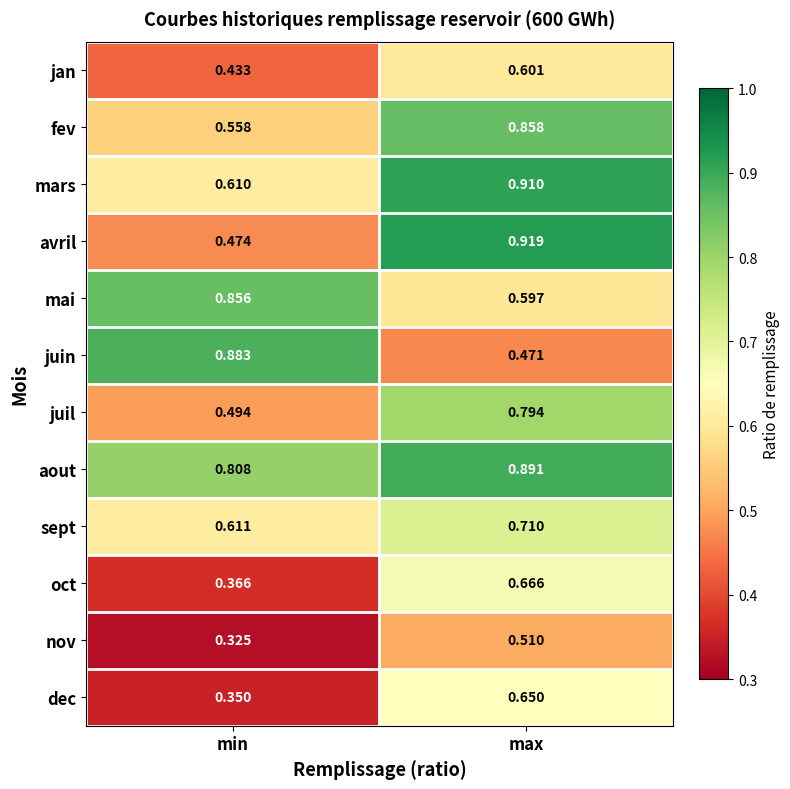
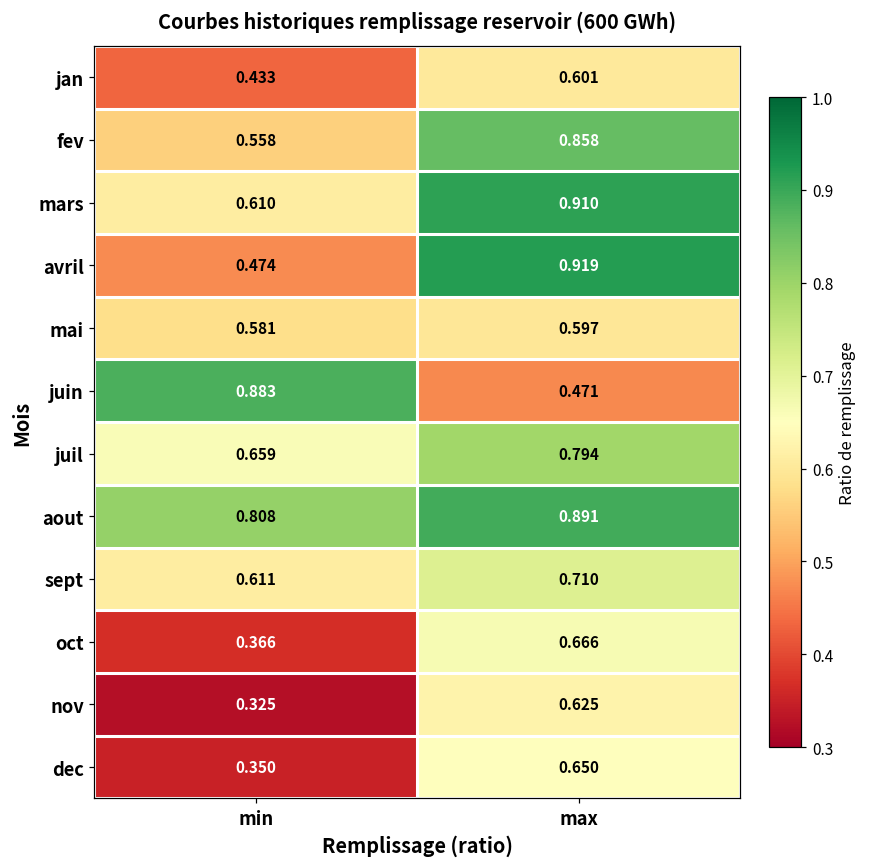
  {
    "jan": {
      "min": 0.433,
      "max": 0.601
    },
    "fev": {
      "min": 0.558,
      "max": 0.858
    },
    "mars": {
      "min": 0.610,
      "max": 0.910
    },
    "avril": {
      "min": 0.474,
      "max": 0.919
    },
    "mai": {
-     "min": 0.856,
+     "min": 0.581,
      "max": 0.597
    },
    "juin": {
      "min": 0.883,
      "max": 0.471
    },
    "juil": {
-     "min": 0.494,
+     "min": 0.659,
      "max": 0.794
    },
    "aout": {
      "min": 0.808,
      "max": 0.891
    },
    "sept": {
      "min": 0.611,
      "max": 0.710
    },
    "oct": {
      "min": 0.366,
      "max": 0.666
    },
    "nov": {
      "min": 0.325,
-     "max": 0.510
+     "max": 0.625
    },
    "dec": {
      "min": 0.350,
      "max": 0.650
    }
  }
